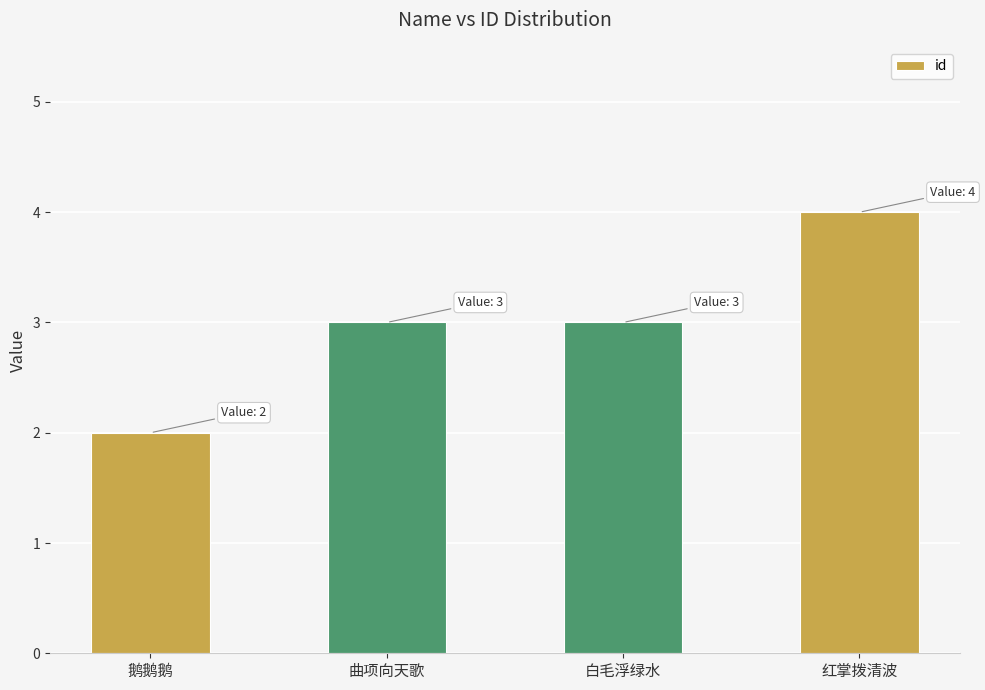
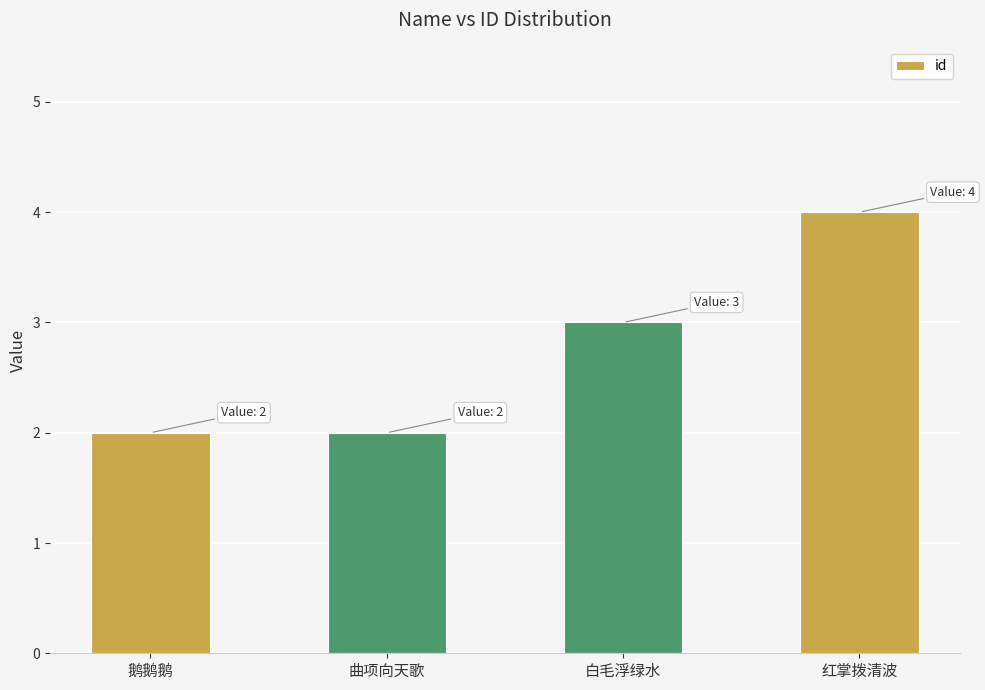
  {
-   "曲项向天歌": 3
+   "曲项向天歌": 2
  }
